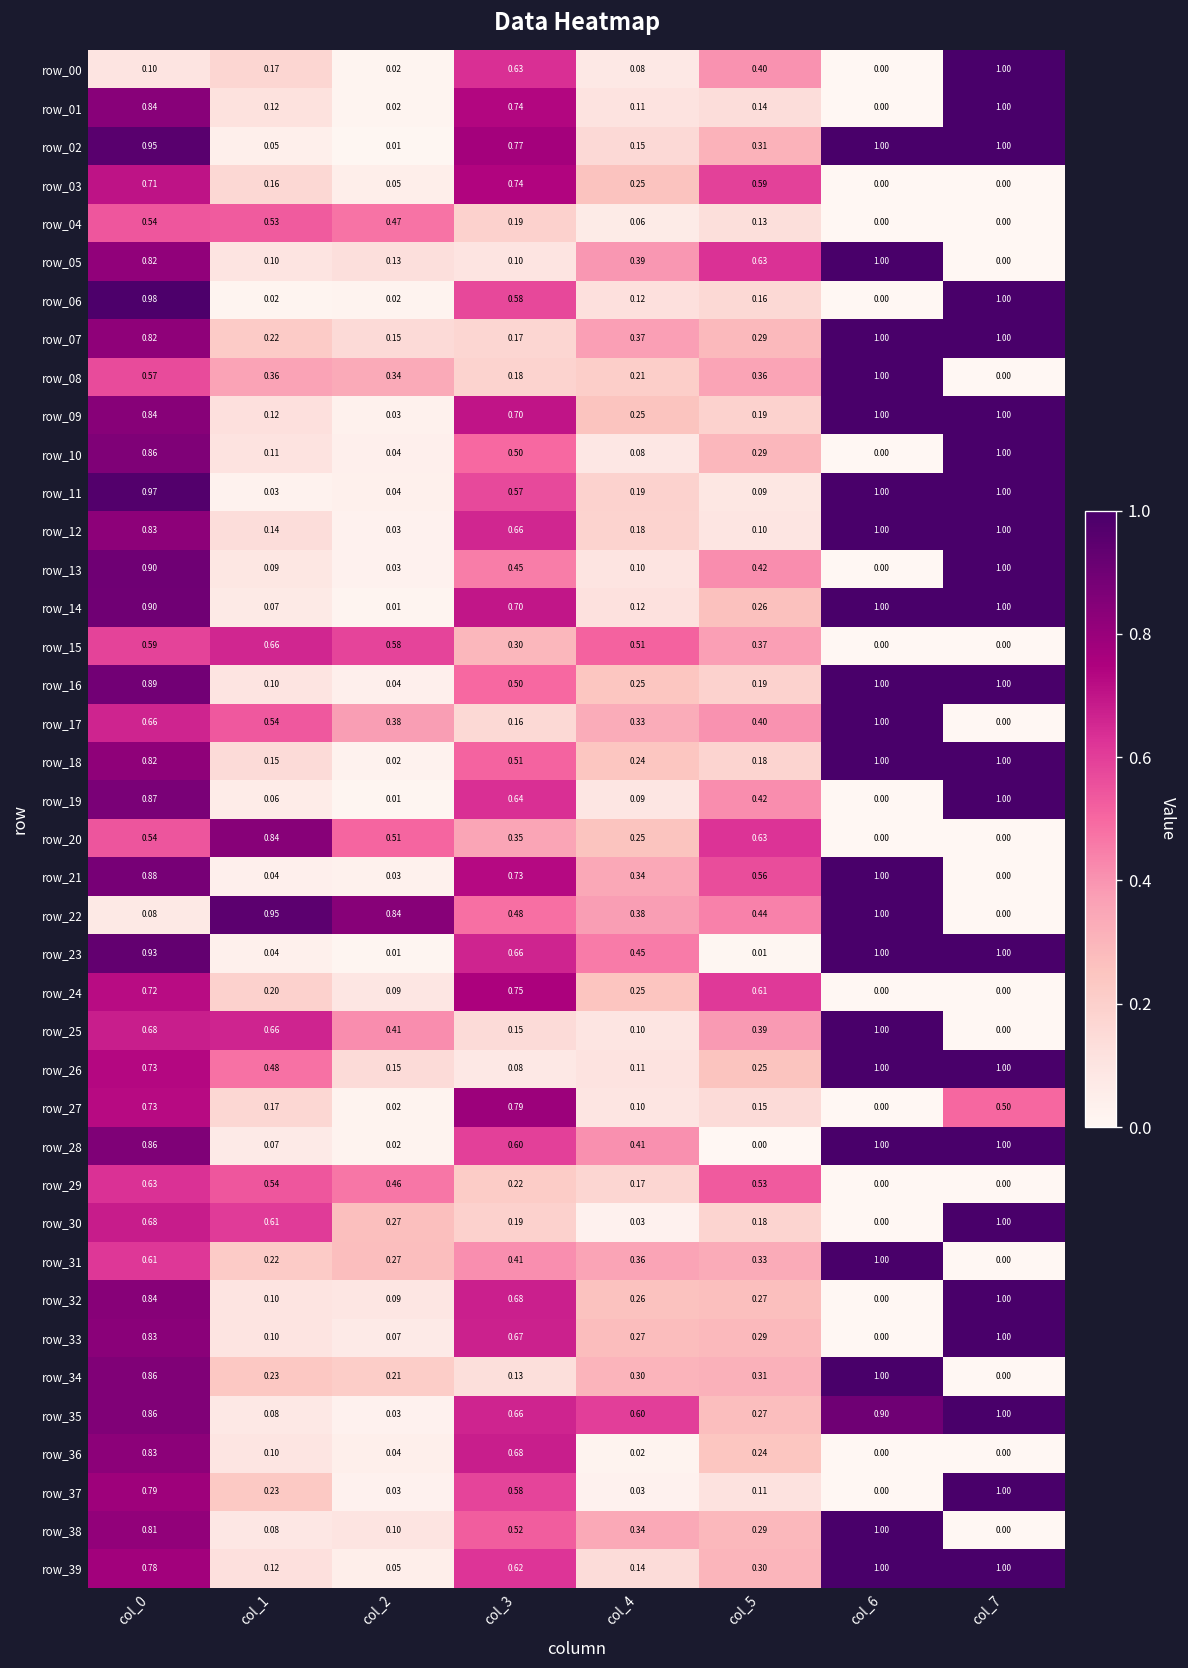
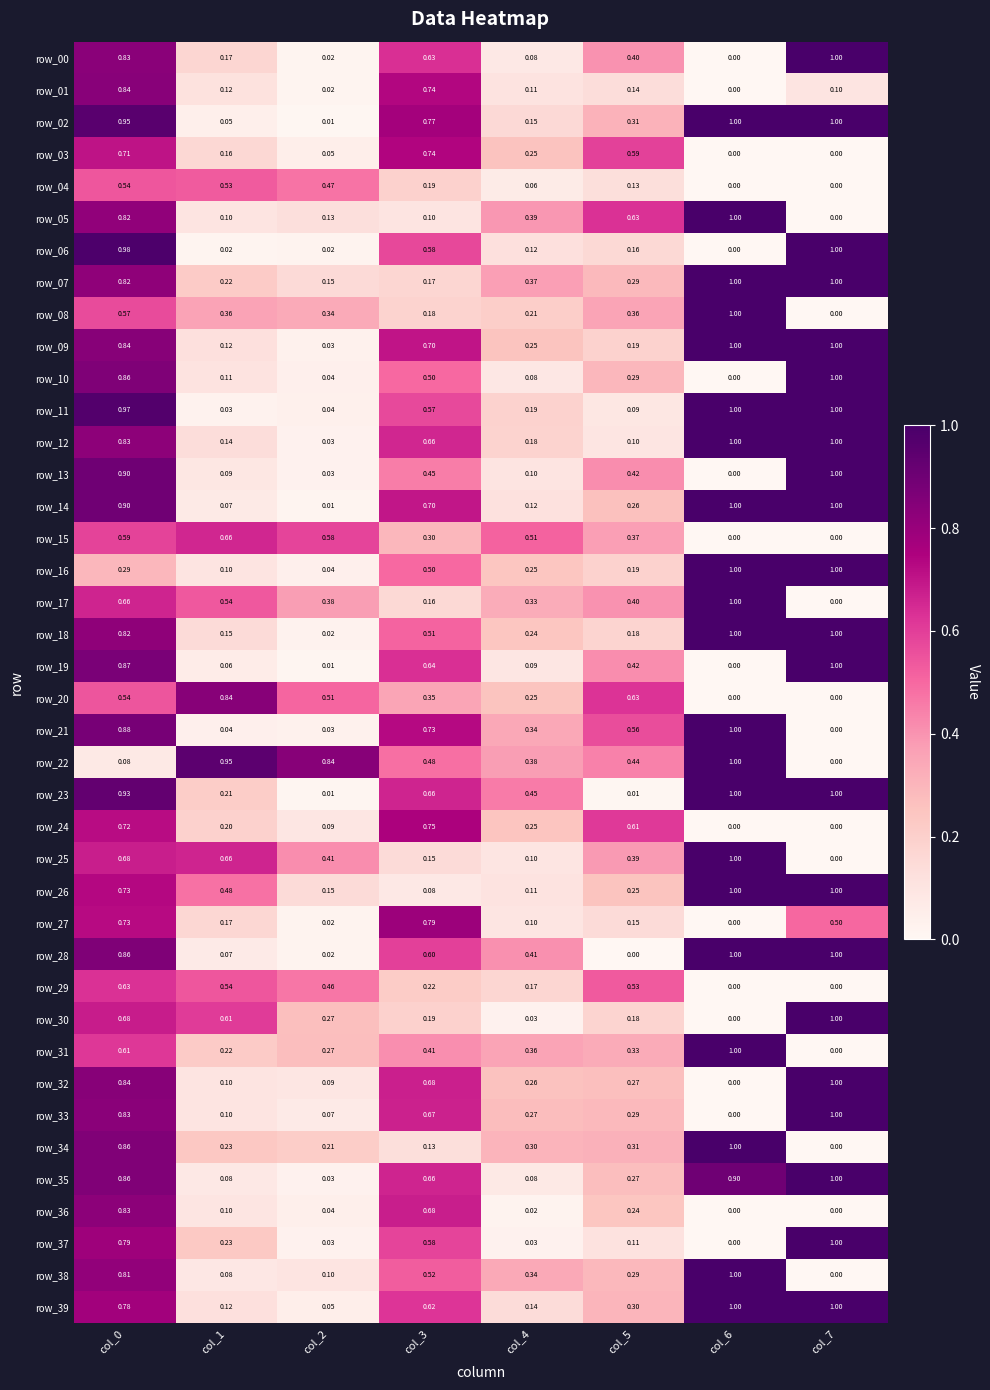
  {
    "row_00": {
-     "col_0": 0.10,
+     "col_0": 0.83,
      "col_1": 0.17,
      "col_2": 0.02,
      "col_3": 0.63,
      "col_4": 0.08,
      "col_5": 0.40,
      "col_6": 0.00,
      "col_7": 1.00
    },
    "row_01": {
      "col_0": 0.84,
      "col_1": 0.12,
      "col_2": 0.02,
      "col_3": 0.74,
      "col_4": 0.11,
      "col_5": 0.14,
      "col_6": 0.00,
-     "col_7": 1.00
+     "col_7": 0.10
    },
    "row_16": {
-     "col_0": 0.89,
+     "col_0": 0.29,
      "col_1": 0.10,
      "col_2": 0.04,
      "col_3": 0.50,
      "col_4": 0.25,
      "col_5": 0.19,
      "col_6": 1.00,
      "col_7": 1.00
    },
    "row_23": {
      "col_0": 0.93,
-     "col_1": 0.04,
+     "col_1": 0.21,
      "col_2": 0.01,
      "col_3": 0.66,
      "col_4": 0.45,
      "col_5": 0.01,
      "col_6": 1.00,
      "col_7": 1.00
    },
    "row_35": {
      "col_0": 0.86,
      "col_1": 0.08,
      "col_2": 0.03,
      "col_3": 0.66,
-     "col_4": 0.60,
+     "col_4": 0.08,
      "col_5": 0.27,
      "col_6": 0.90,
      "col_7": 1.00
    }
  }
